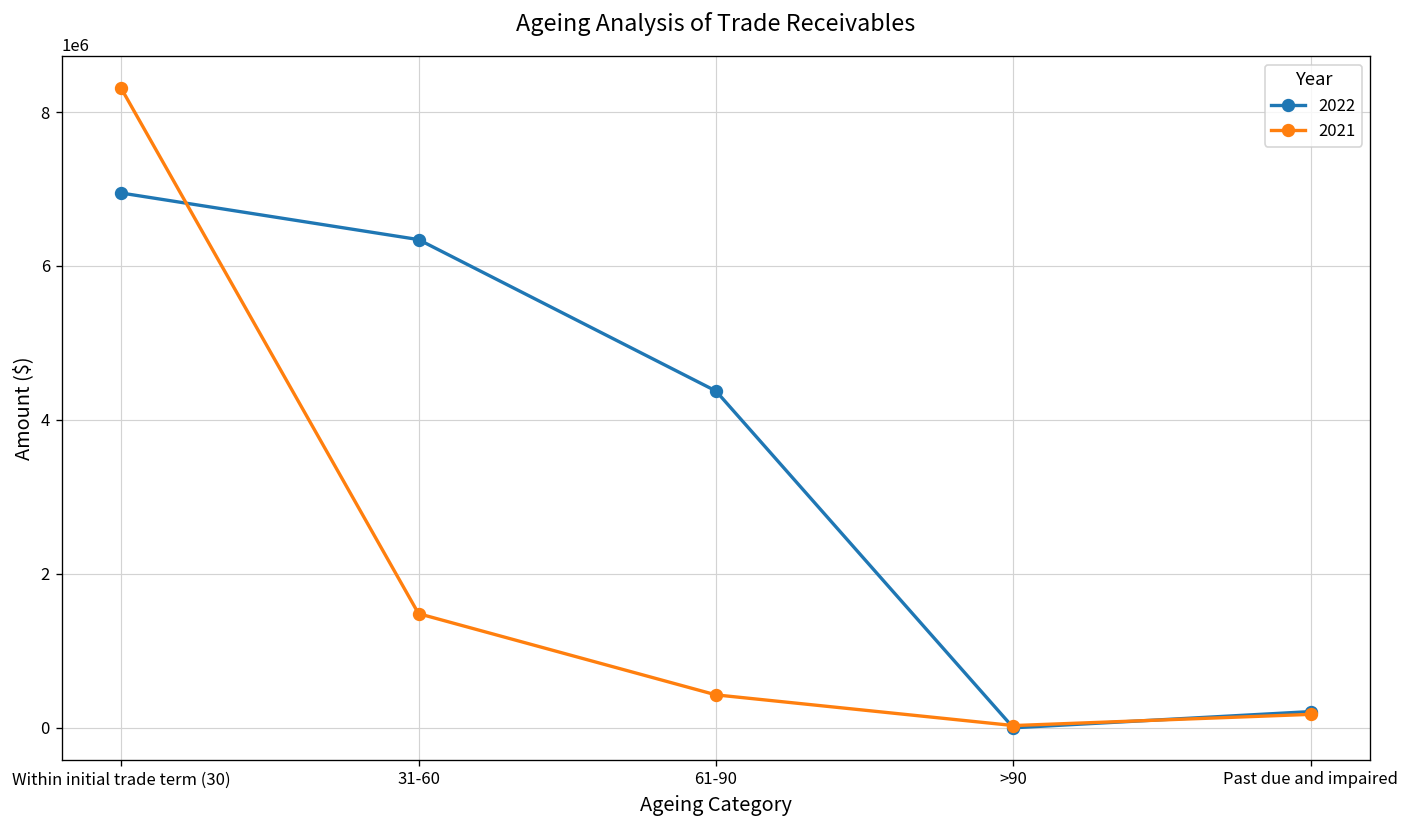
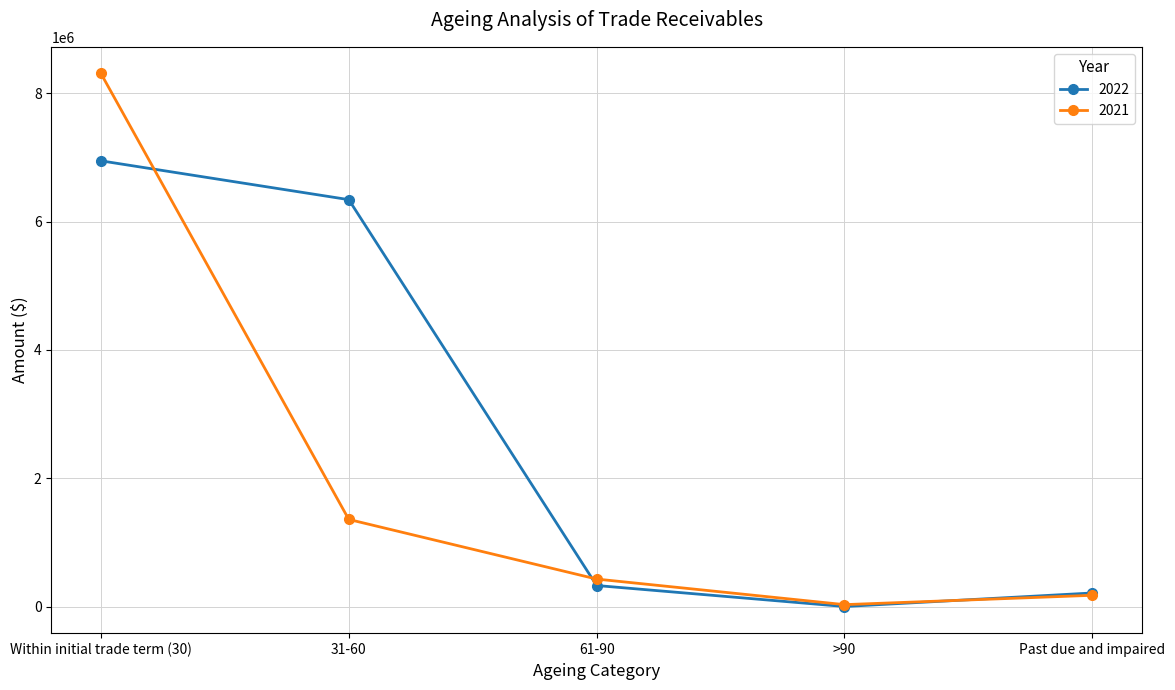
  {
    "2022": {
      "Within initial trade term (30)": 6900000,
      "31-60": 6300000,
-     "61-90": 4400000
+     "61-90": 300000
    },
    "2021": {
      "Within initial trade term (30)": 8300000,
-     "31-60": 1500000,
+     "31-60": 1400000,
      "61-90": 400000
    }
  }
